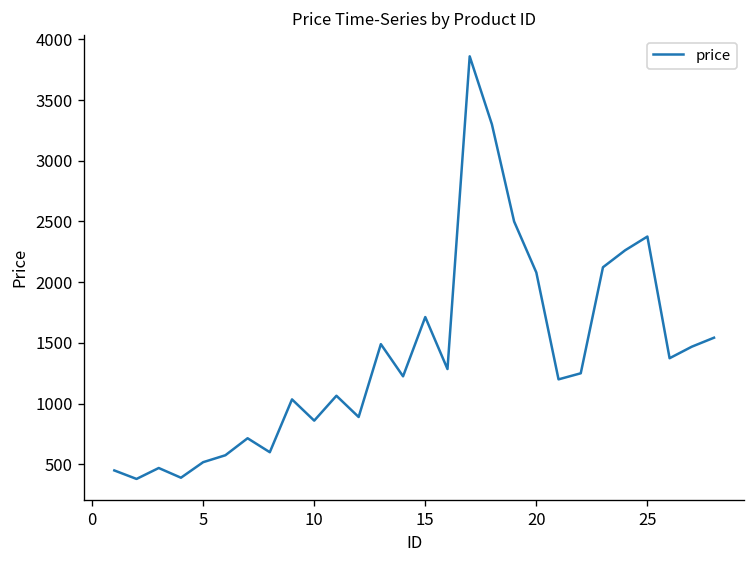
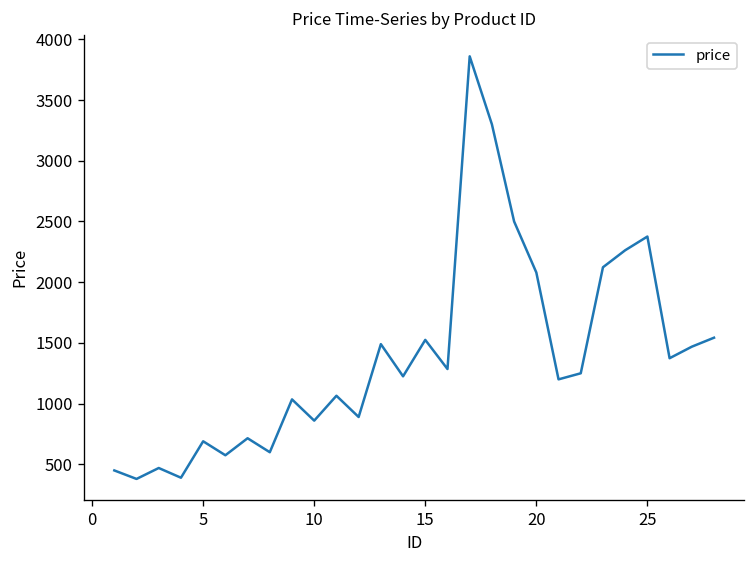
  {
-   "5": 520,
+   "5": 690,
    "10": 860,
-   "15": 1710,
+   "15": 1530,
    "20": 2080,
    "25": 2380
  }
